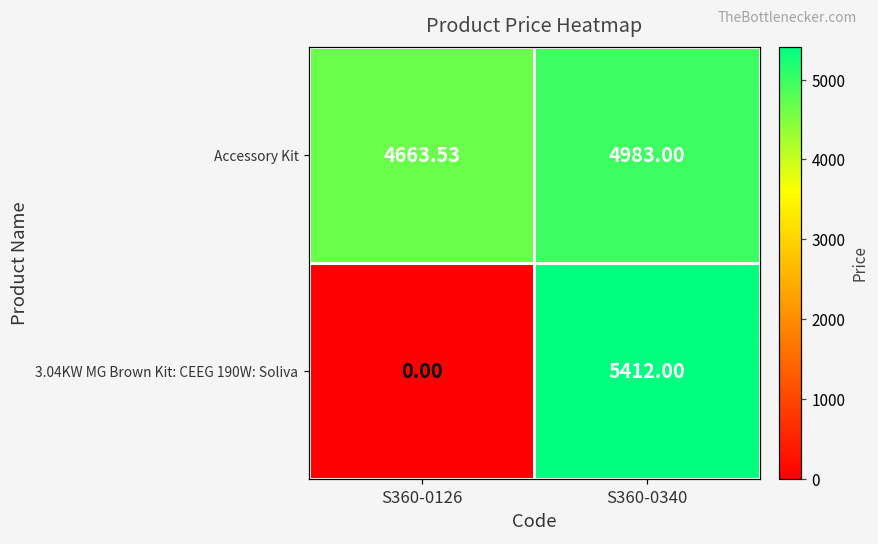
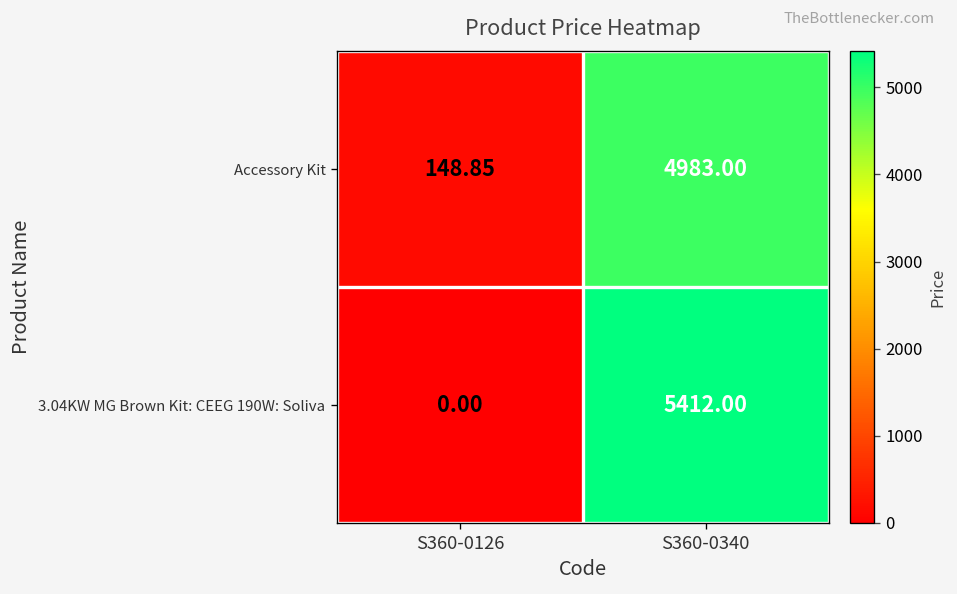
  {
    "Accessory Kit": {
-     "S360-0126": 4663.53,
+     "S360-0126": 148.85,
      "S360-0340": 4983.00
    },
    "3.04KW MG Brown Kit: CEEG 190W: Soliva": {
      "S360-0126": 0.00,
      "S360-0340": 5412.00
    }
  }
